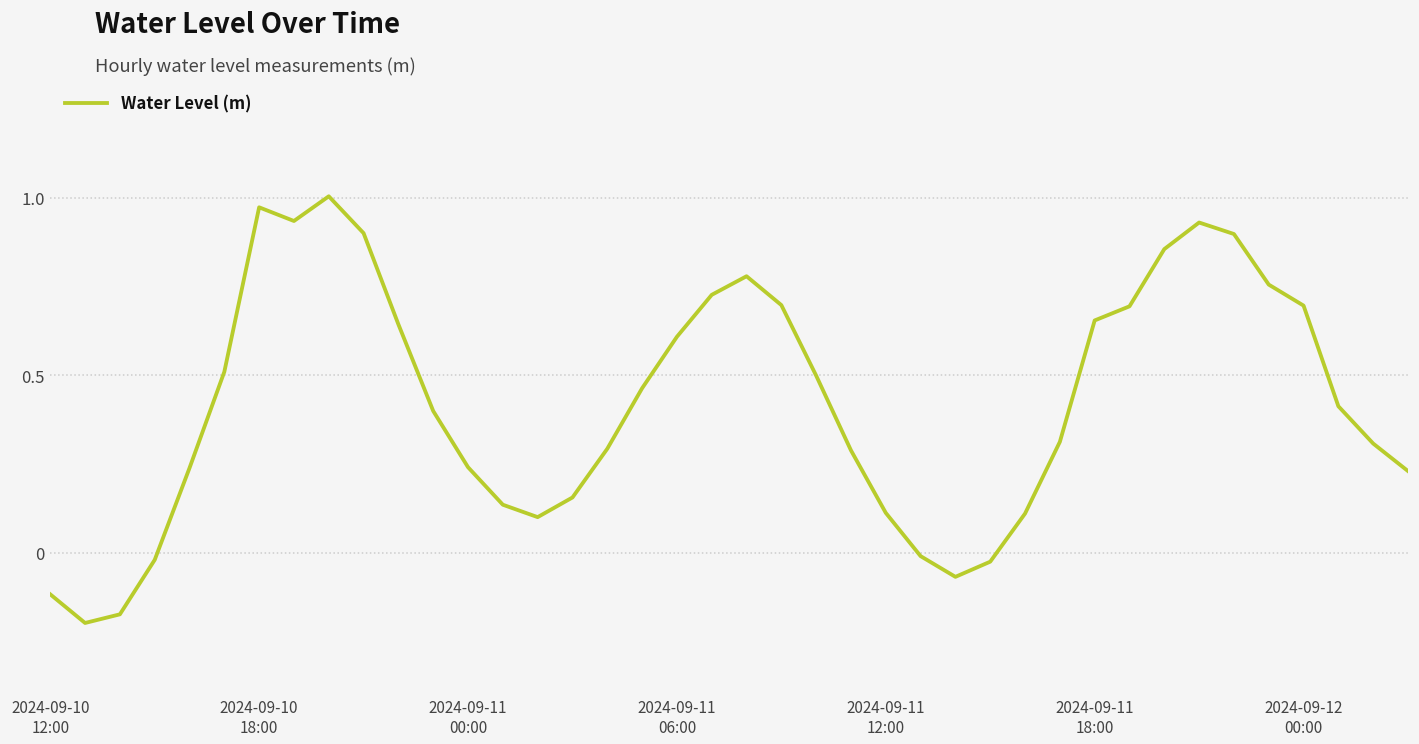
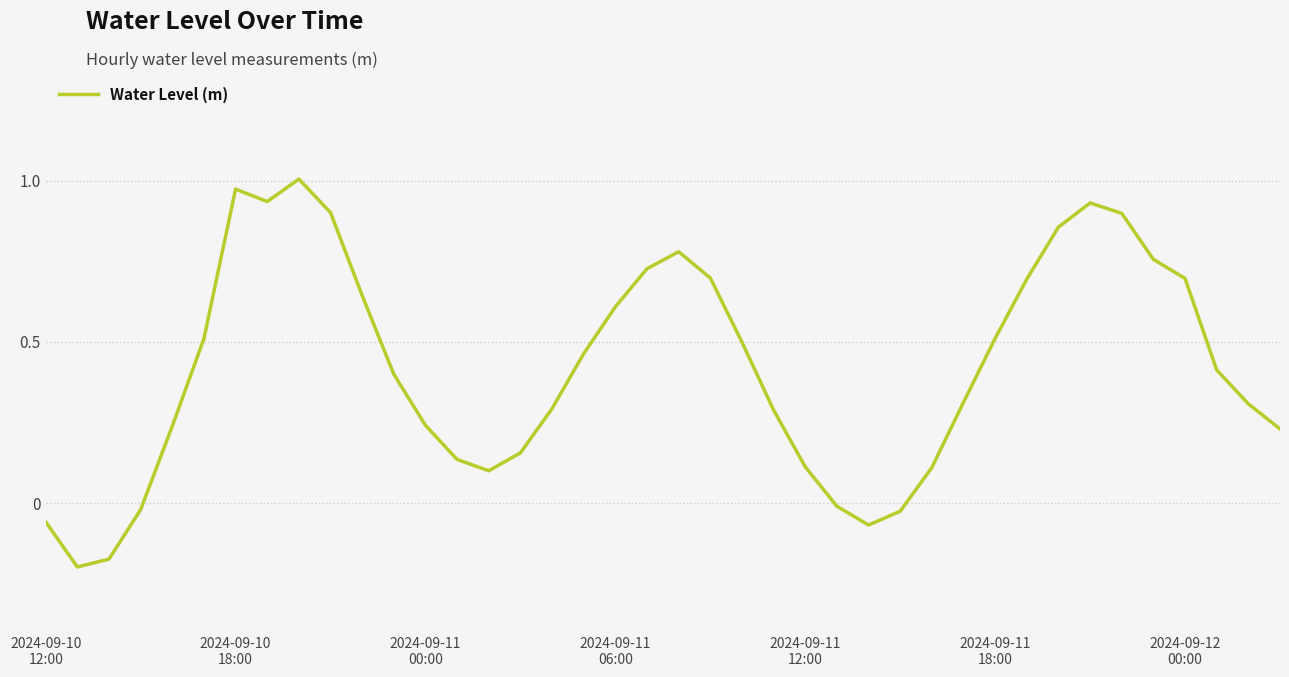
  {
-   "2024-09-10 12:00": -0.12,
+   "2024-09-10 12:00": -0.06,
    "2024-09-10 18:00": 0.97,
    "2024-09-11 00:00": 0.24,
    "2024-09-11 06:00": 0.61,
    "2024-09-11 12:00": 0.11,
-   "2024-09-11 18:00": 0.66,
+   "2024-09-11 18:00": 0.51,
    "2024-09-12 00:00": 0.70
  }
